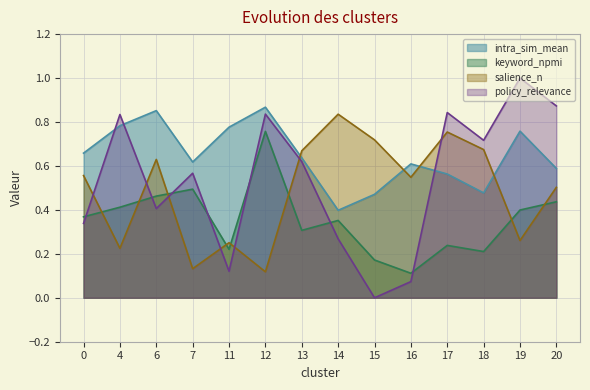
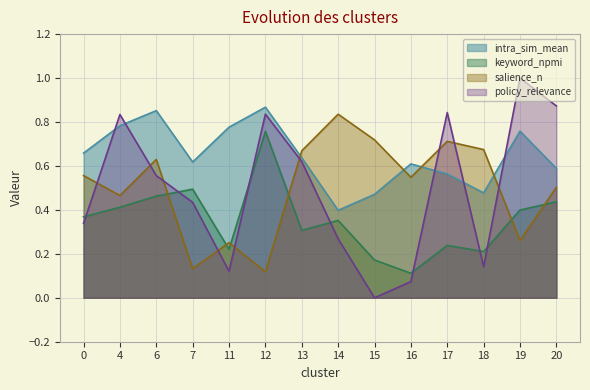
  {
    "salience_n": {
      "0": 0.56,
-     "4": 0.23,
+     "4": 0.47,
      "6": 0.63,
      "7": 0.13,
      "11": 0.25,
      "12": 0.12,
      "13": 0.67,
      "14": 0.84,
      "15": 0.72,
      "16": 0.55,
-     "17": 0.75,
+     "17": 0.71,
      "18": 0.67,
      "19": 0.26,
      "20": 0.50
    },
    "policy_relevance": {
      "0": 0.34,
      "4": 0.83,
-     "6": 0.41,
-     "7": 0.57,
+     "6": 0.56,
+     "7": 0.43,
      "11": 0.12,
      "12": 0.84,
      "13": 0.62,
      "14": 0.27,
      "15": 0.00,
      "16": 0.07,
      "17": 0.84,
-     "18": 0.72,
+     "18": 0.14,
      "20": 0.87
    }
  }
